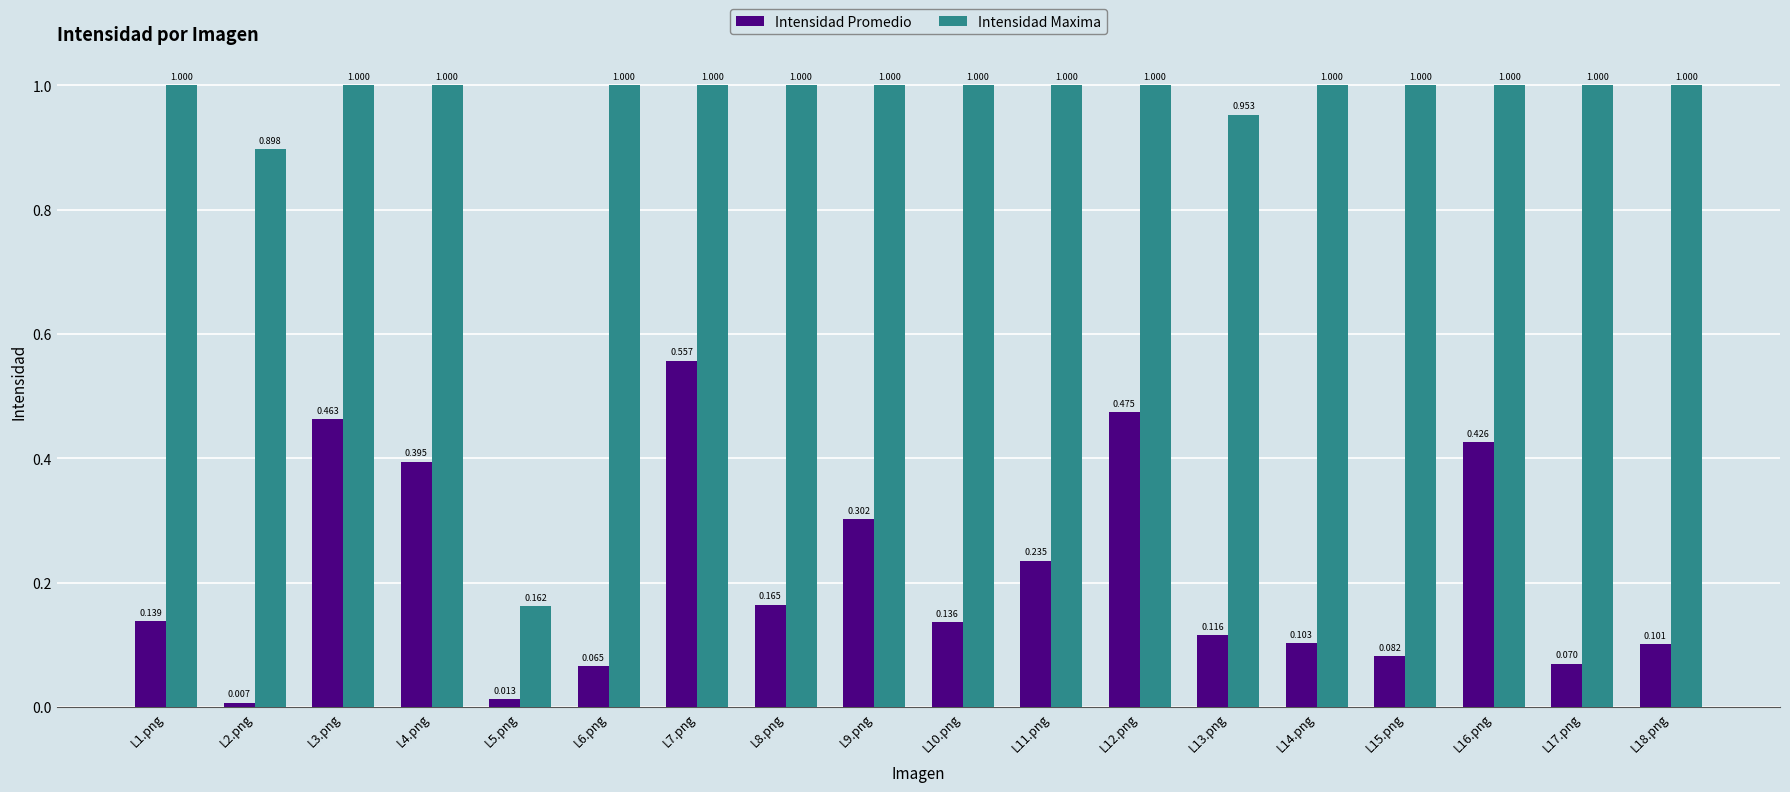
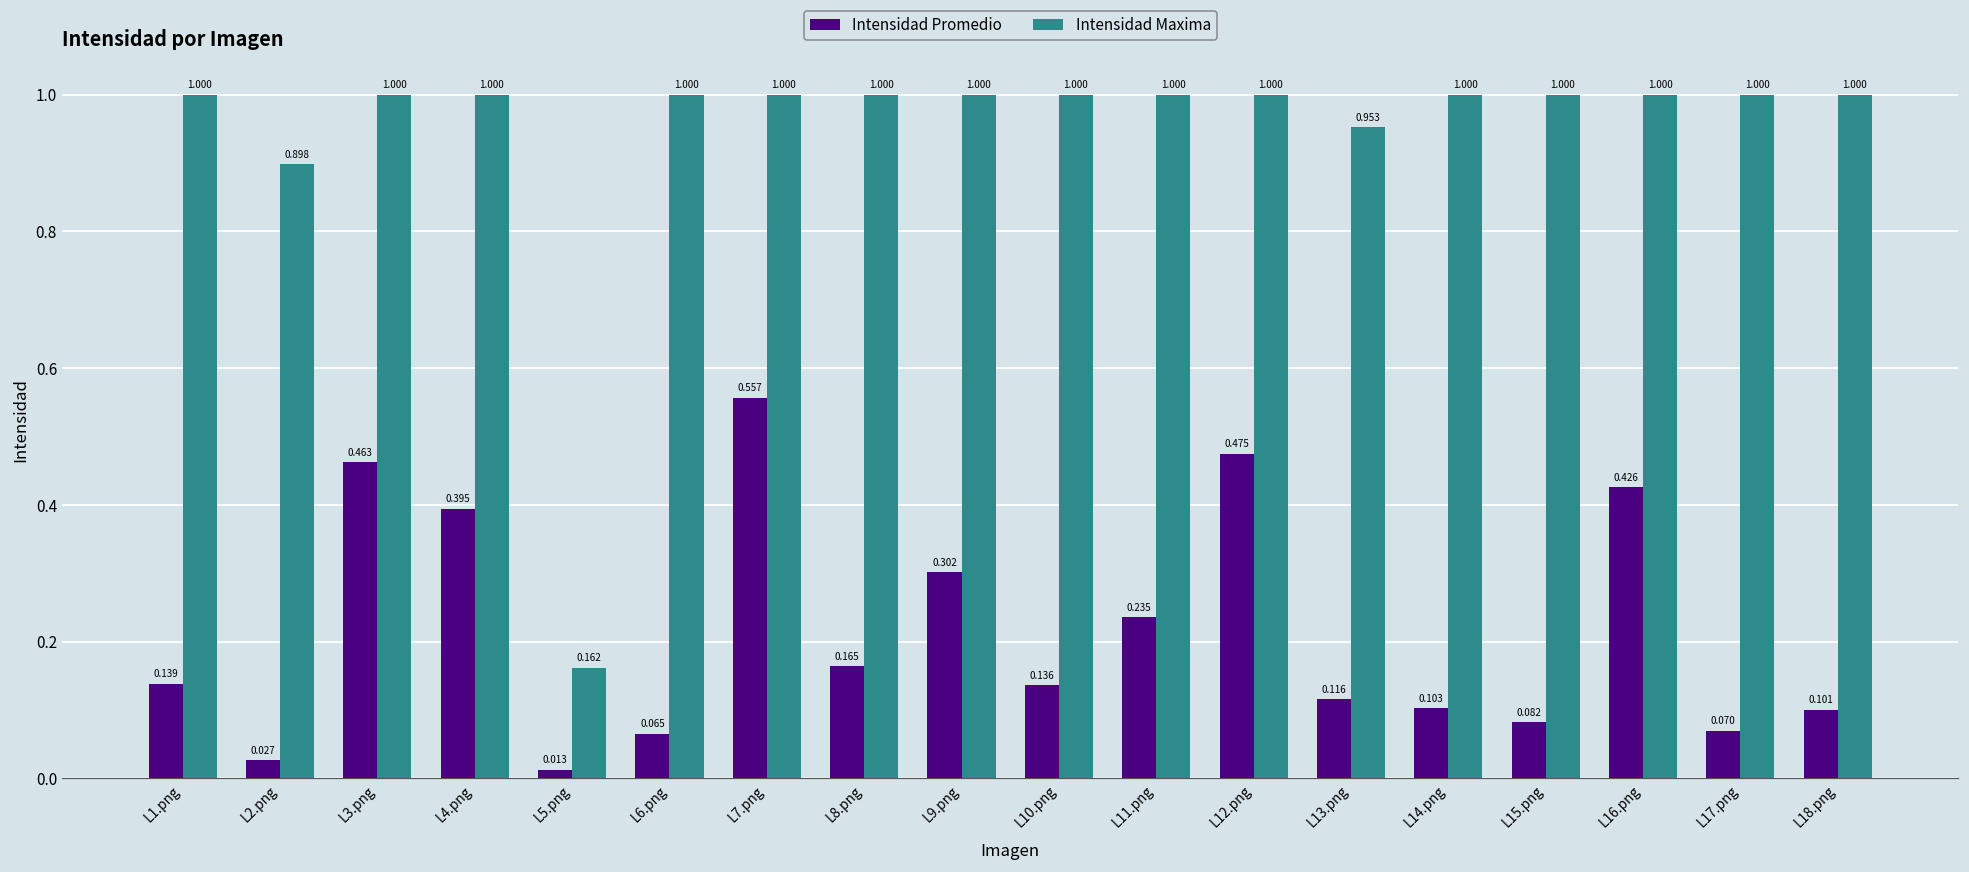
  {
    "Intensidad Promedio": {
      "L1.png": 0.139,
-     "L2.png": 0.007,
+     "L2.png": 0.027,
      "L3.png": 0.463,
      "L4.png": 0.395,
      "L5.png": 0.013,
      "L6.png": 0.065,
      "L7.png": 0.557,
      "L8.png": 0.165,
      "L9.png": 0.302,
      "L10.png": 0.136,
      "L11.png": 0.235,
      "L12.png": 0.475,
      "L13.png": 0.116,
      "L14.png": 0.103,
      "L15.png": 0.082,
      "L16.png": 0.426,
      "L17.png": 0.070,
      "L18.png": 0.101
    },
    "Intensidad Maxima": {
      "L1.png": 1.000,
      "L2.png": 0.898,
      "L3.png": 1.000,
      "L4.png": 1.000,
      "L5.png": 0.162,
      "L6.png": 1.000,
      "L7.png": 1.000,
      "L8.png": 1.000,
      "L9.png": 1.000,
      "L10.png": 1.000,
      "L11.png": 1.000,
      "L12.png": 1.000,
      "L13.png": 0.953,
      "L14.png": 1.000,
      "L15.png": 1.000,
      "L16.png": 1.000,
      "L17.png": 1.000,
      "L18.png": 1.000
    }
  }
